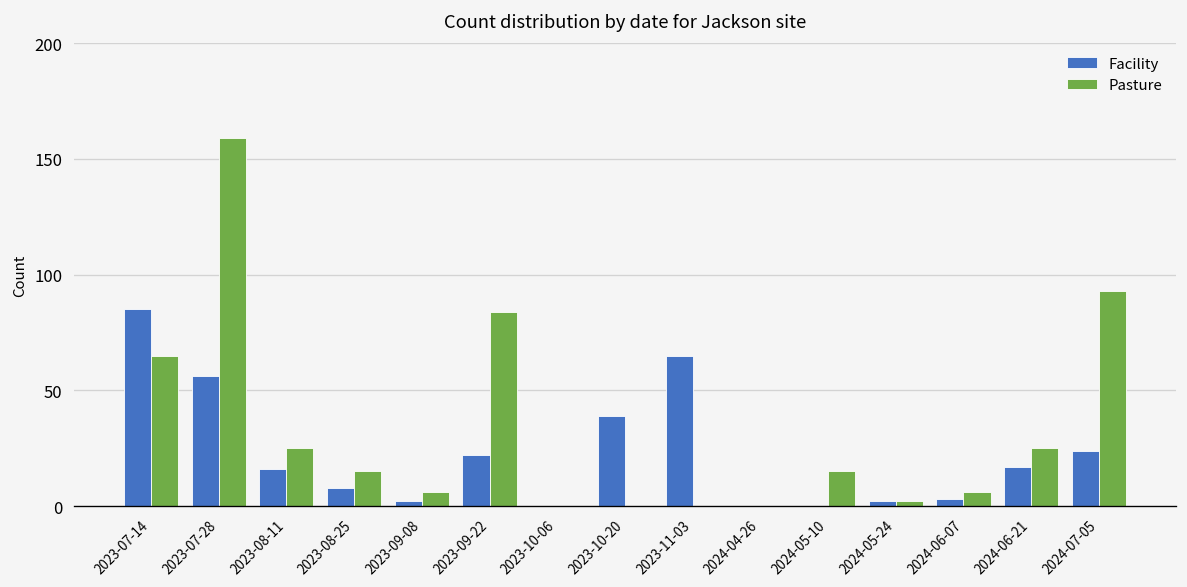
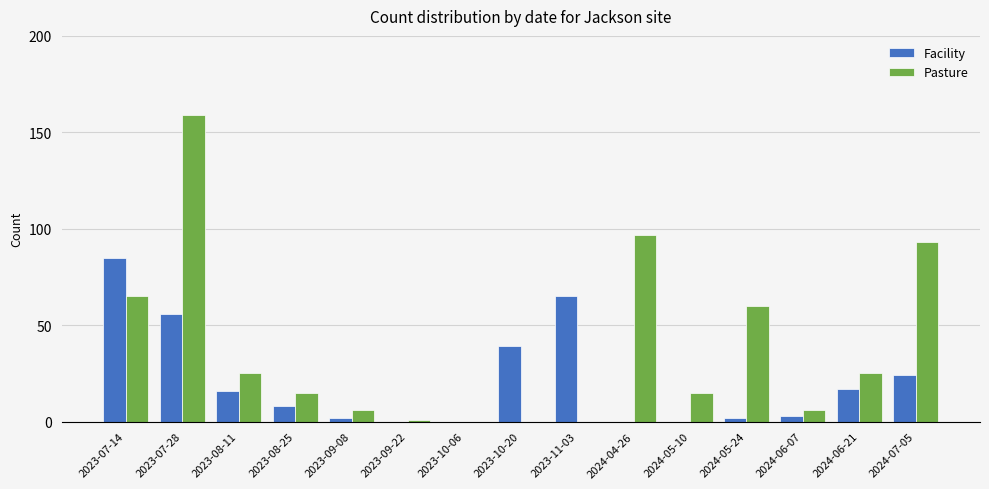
  {
    "Facility": {
      "2023-07-14": 85,
      "2023-07-28": 56,
      "2023-08-11": 16,
      "2023-08-25": 8,
      "2023-09-08": 2,
-     "2023-09-22": 22,
+     "2023-09-22": 0,
      "2023-10-06": 0,
      "2023-10-20": 39,
      "2023-11-03": 65,
      "2024-04-26": 0,
      "2024-05-10": 0,
      "2024-05-24": 2,
      "2024-06-07": 3,
      "2024-06-21": 17,
      "2024-07-05": 24
    },
    "Pasture": {
      "2023-07-14": 65,
      "2023-07-28": 159,
      "2023-08-11": 25,
      "2023-08-25": 15,
      "2023-09-08": 6,
-     "2023-09-22": 84,
+     "2023-09-22": 1,
      "2023-10-06": 0,
      "2023-10-20": 0,
      "2023-11-03": 0,
-     "2024-04-26": 0,
+     "2024-04-26": 97,
      "2024-05-10": 15,
-     "2024-05-24": 2,
+     "2024-05-24": 60,
      "2024-06-07": 6,
      "2024-06-21": 25,
      "2024-07-05": 93
    }
  }
